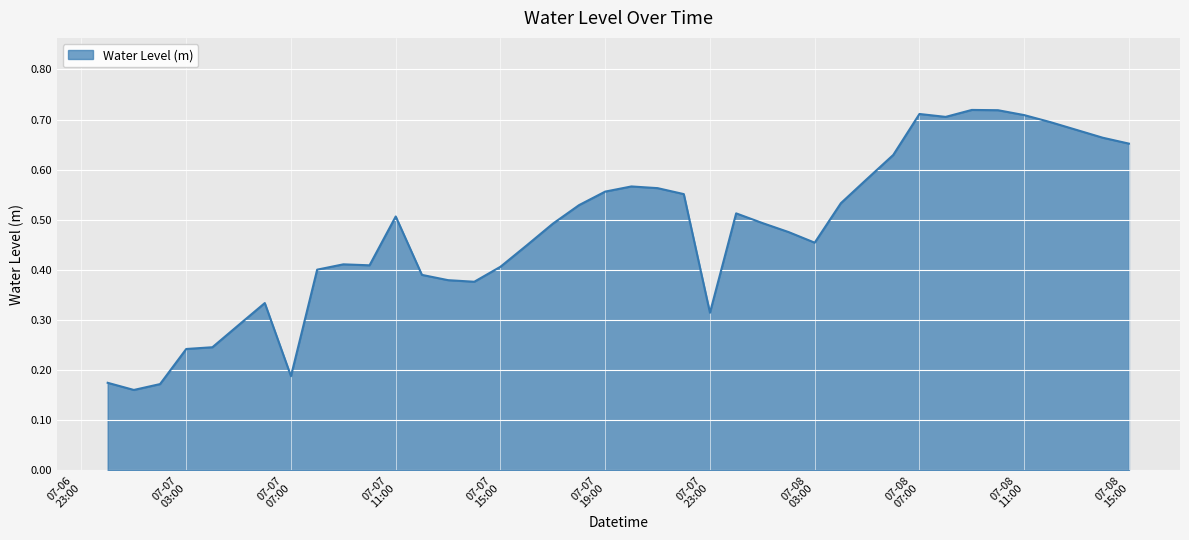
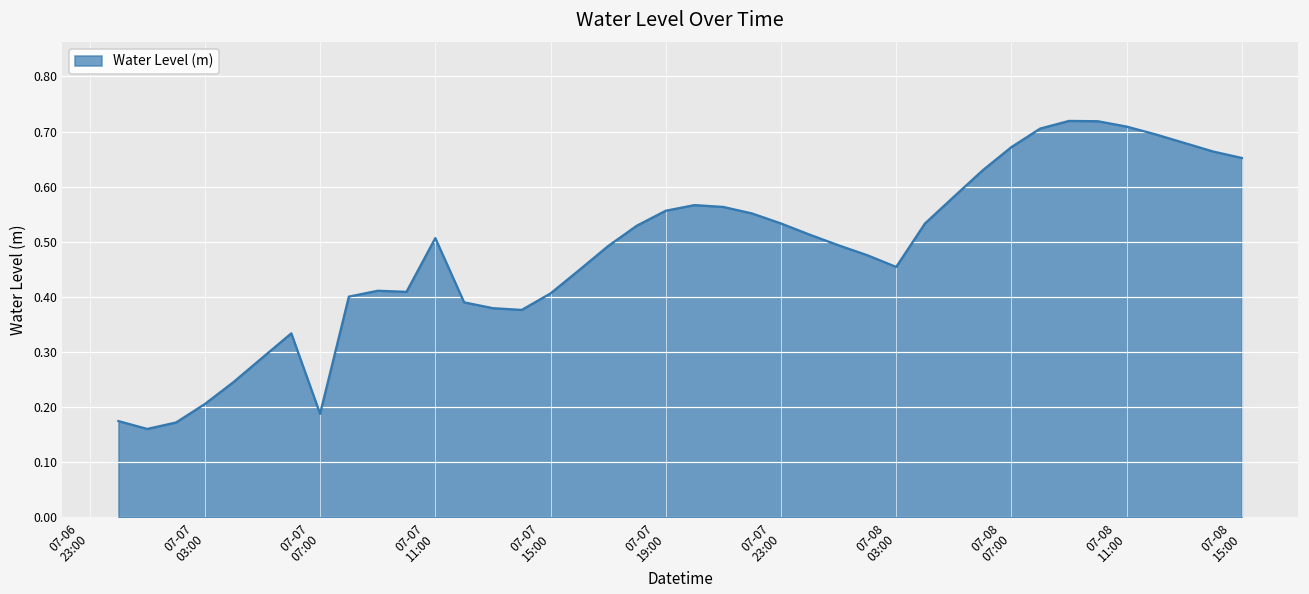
  {
-   "07-07 03:00": 0.24,
+   "07-07 03:00": 0.21,
    "07-07 07:00": 0.19,
    "07-07 11:00": 0.51,
    "07-07 15:00": 0.41,
    "07-07 19:00": 0.56,
-   "07-07 23:00": 0.31,
+   "07-07 23:00": 0.53,
    "07-08 03:00": 0.45,
-   "07-08 07:00": 0.71,
+   "07-08 07:00": 0.67,
    "07-08 11:00": 0.71,
    "07-08 15:00": 0.65
  }
